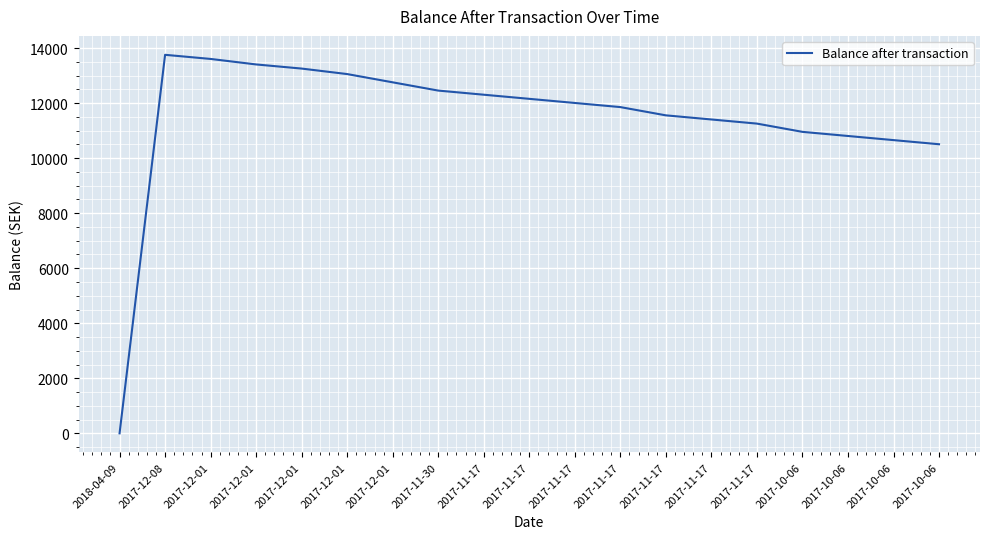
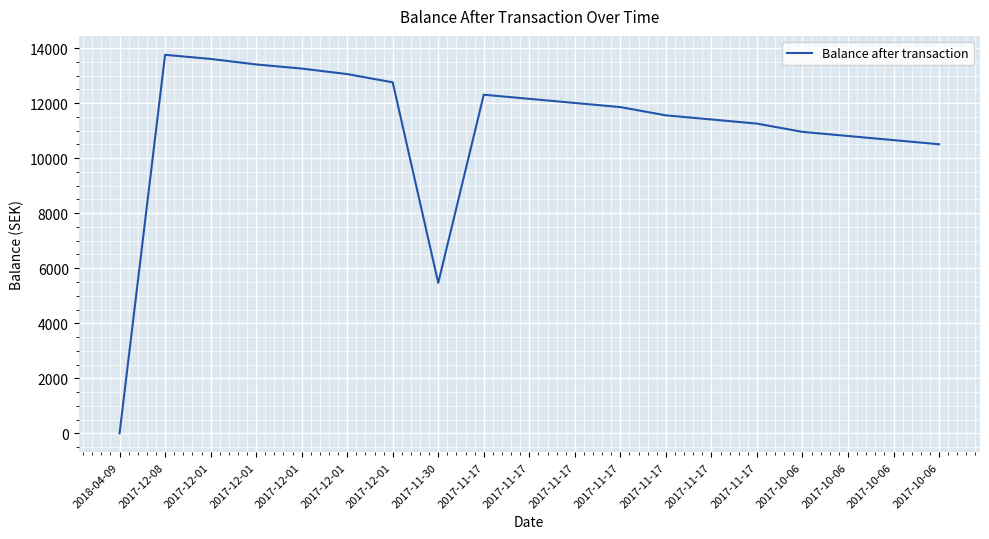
  {
    "2018-04-09": 0,
    "2017-12-08": 13800,
-   "2017-11-30": 12500
+   "2017-11-30": 5500
  }
